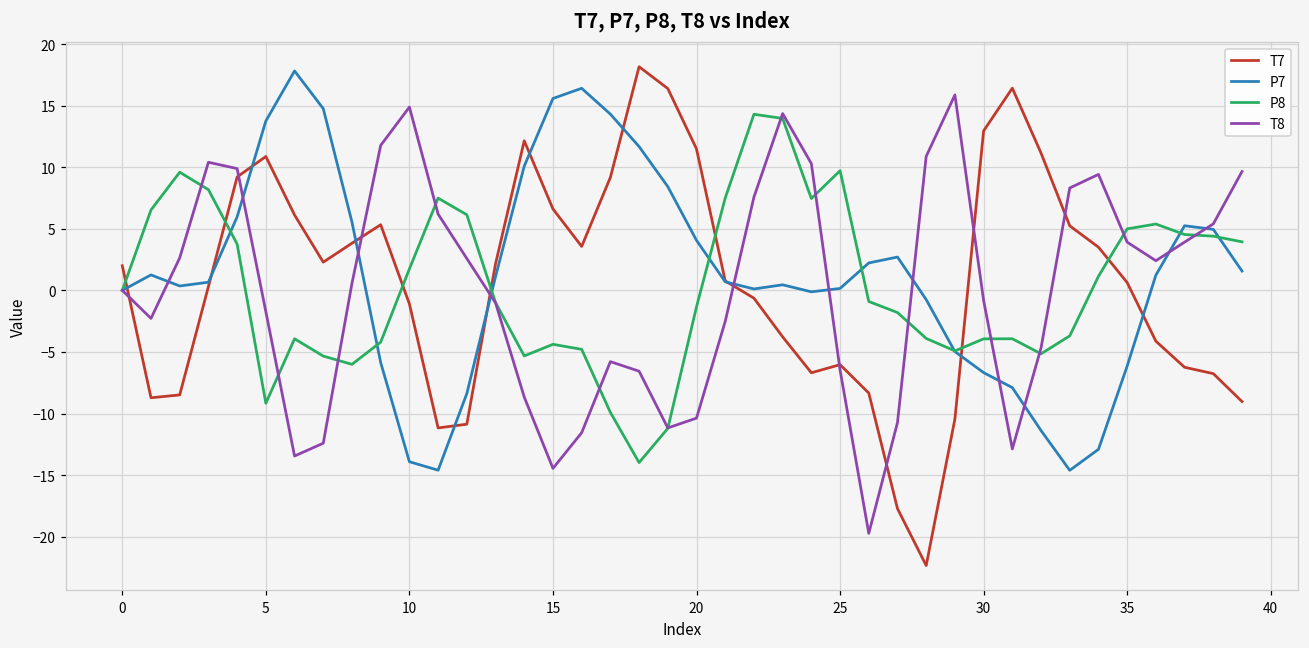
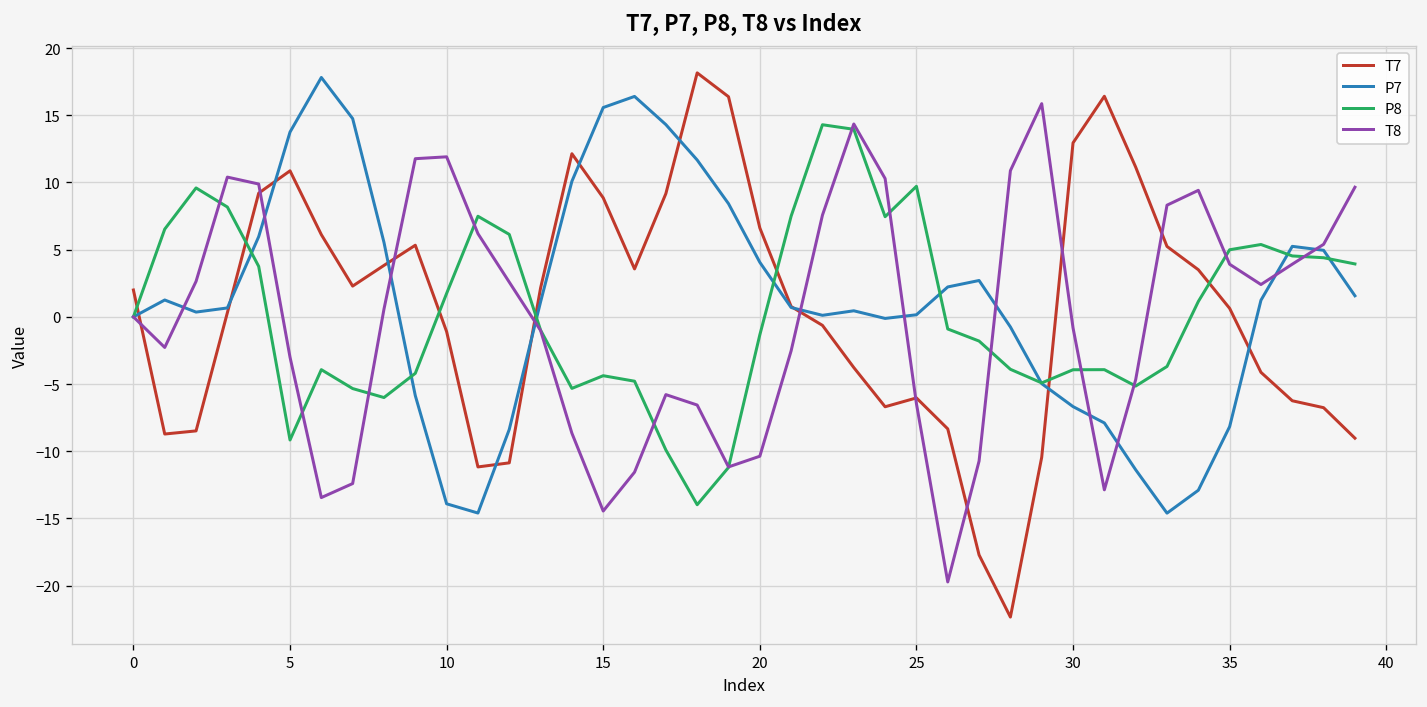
  {
    "T7": {
      "0": 2.0,
      "5": 10.9,
      "10": -1.1,
-     "15": 6.6,
-     "20": 11.5,
+     "15": 8.9,
+     "20": 6.6,
      "25": -6.0,
      "30": 13.0,
      "35": 0.6
    },
    "P7": {
      "5": 13.8,
      "10": -13.9,
      "15": 15.6,
      "20": 4.1,
      "25": 0.2,
      "30": -6.7,
-     "35": -6.1
+     "35": -8.2
    },
    "P8": {
      "5": -9.2,
      "10": 1.7,
      "15": -4.4,
      "20": -1.3,
      "25": 9.7,
      "30": -3.9,
      "35": 5.0
    },
    "T8": {
-     "5": -1.7,
-     "10": 14.9,
+     "5": -3.0,
+     "10": 11.9,
      "15": -14.4,
      "20": -10.4,
      "25": -6.5,
      "30": -0.8,
      "35": 3.9
    }
  }
